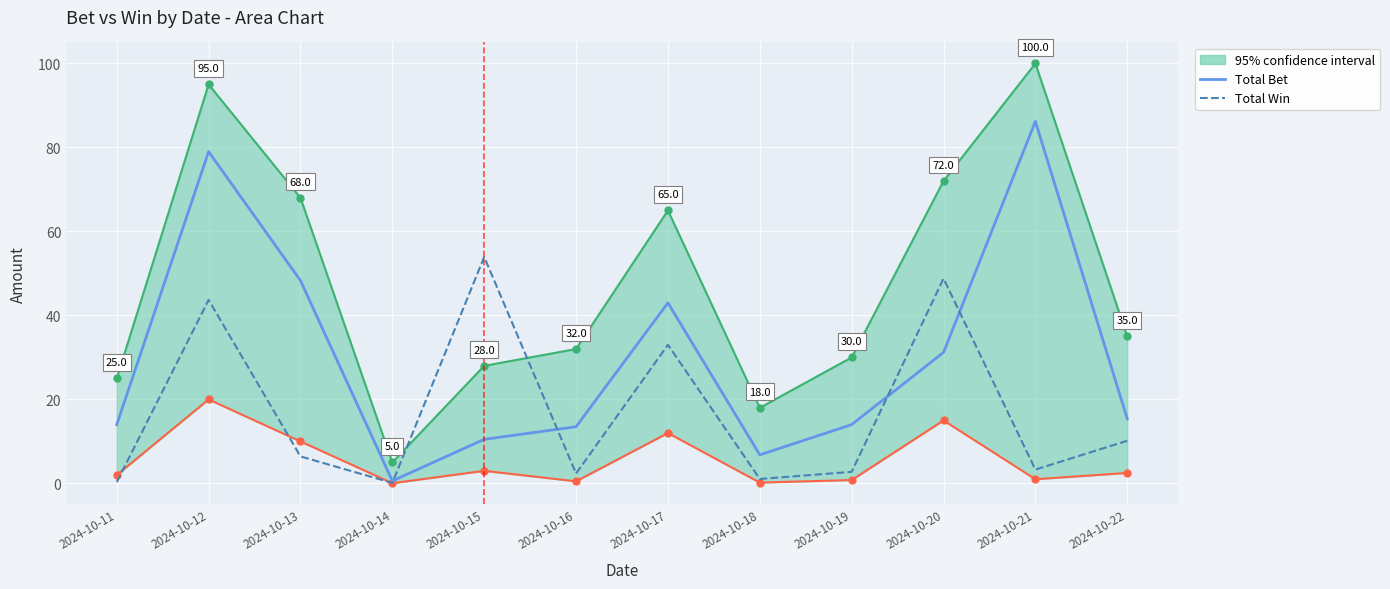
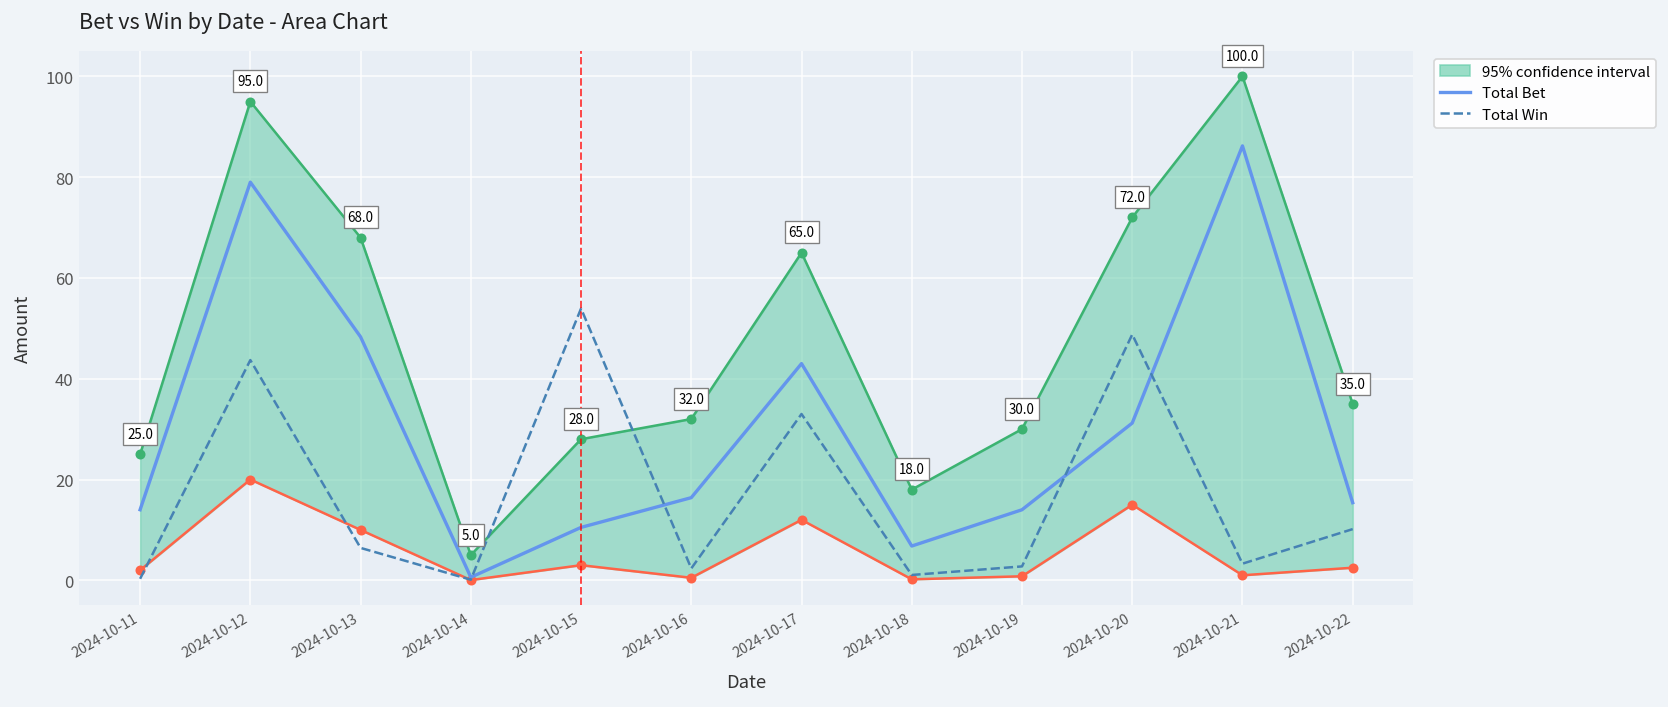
  {
    "Total Bet": {
      "2024-10-11": 14,
      "2024-10-12": 79,
      "2024-10-13": 48,
      "2024-10-15": 11,
-     "2024-10-16": 14,
+     "2024-10-16": 16,
      "2024-10-17": 43,
      "2024-10-18": 7,
      "2024-10-19": 14,
      "2024-10-20": 31,
      "2024-10-21": 86,
      "2024-10-22": 15
    },
    "Total Win": {
      "2024-10-11": 0,
      "2024-10-12": 44,
      "2024-10-13": 6,
      "2024-10-15": 54,
      "2024-10-16": 2,
      "2024-10-17": 33,
      "2024-10-18": 1,
      "2024-10-19": 3,
      "2024-10-20": 49,
      "2024-10-21": 3,
      "2024-10-22": 10
    }
  }
